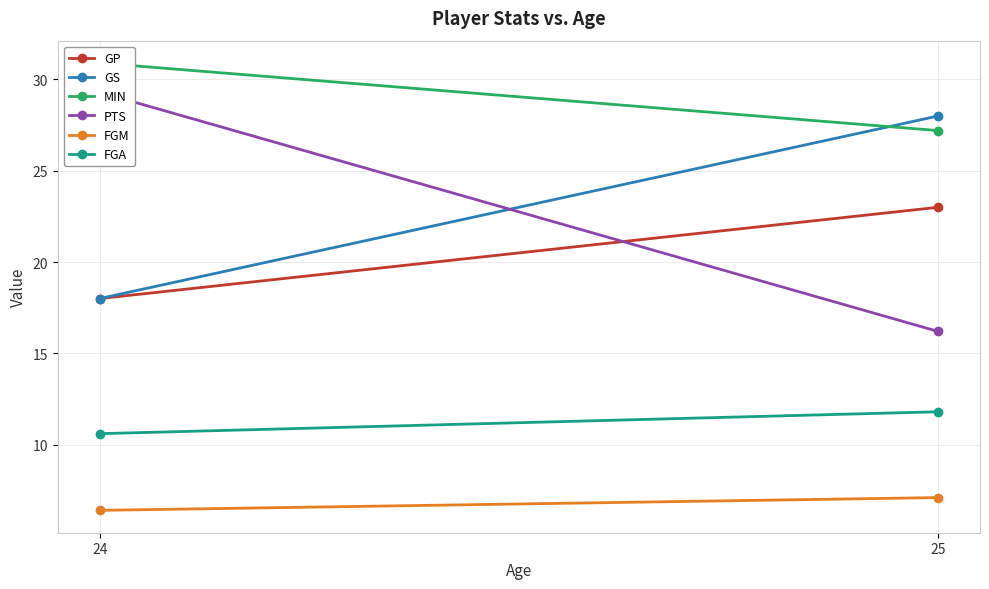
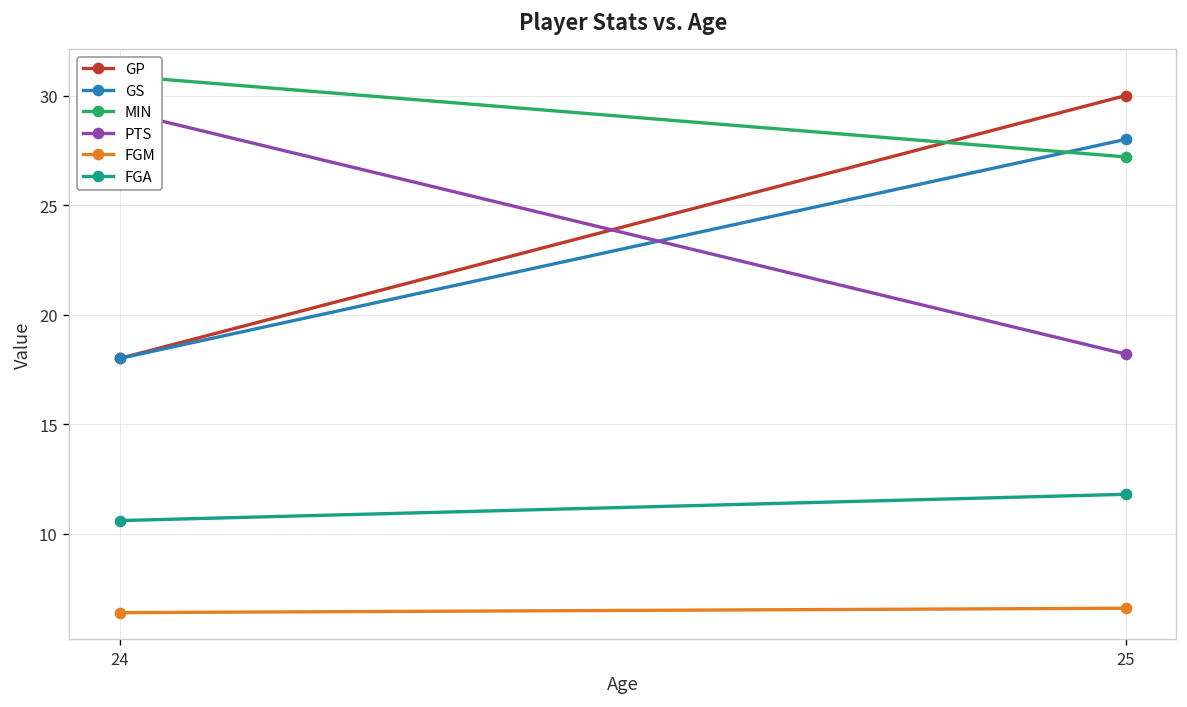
  {
    "GP": {
-     "25": 23
+     "25": 30
    },
    "GS": {
      "25": 28.0
    },
    "PTS": {
-     "25": 16.2
+     "25": 18.2
    },
    "FGM": {
      "24": 6.4,
-     "25": 7.1
+     "25": 6.6
    }
  }
